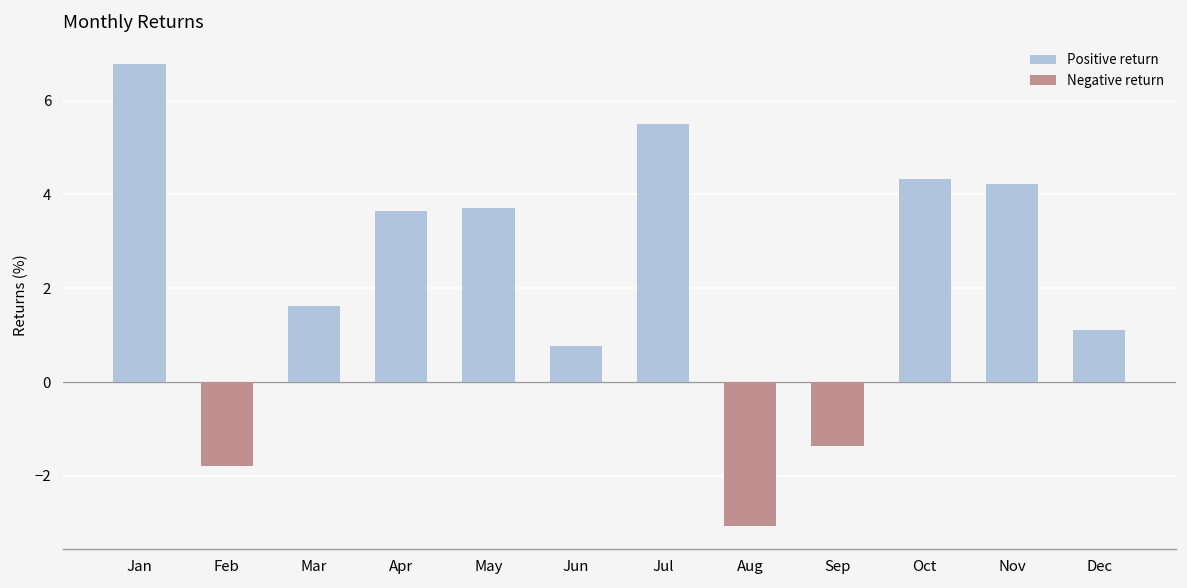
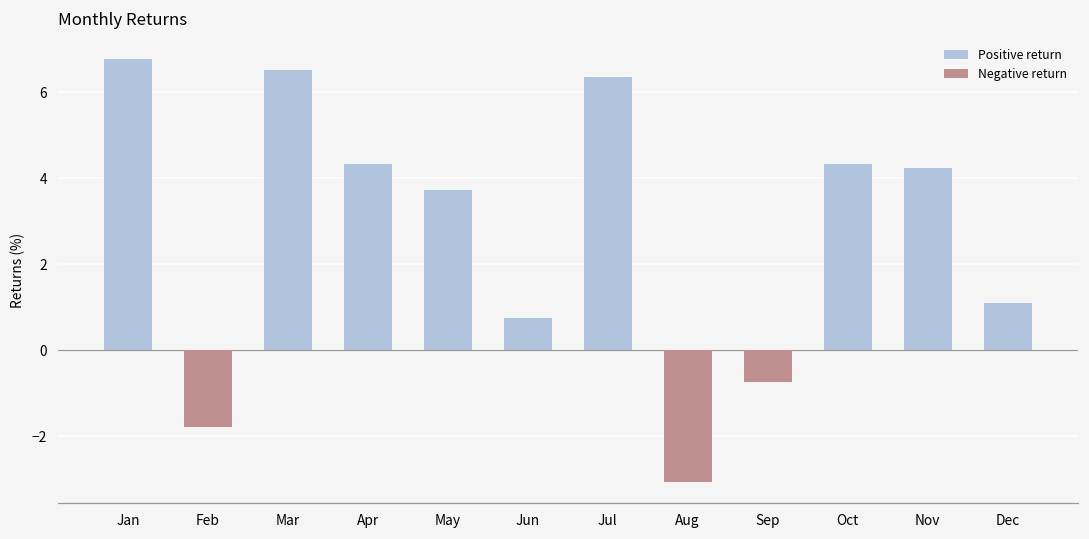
  {
    "Positive return": {
      "Jan": 6.8,
-     "Mar": 1.6,
-     "Apr": 3.6,
+     "Mar": 6.5,
+     "Apr": 4.3,
      "May": 3.7,
      "Jun": 0.8,
-     "Jul": 5.5,
+     "Jul": 6.4,
      "Oct": 4.3,
      "Nov": 4.2,
      "Dec": 1.1
    },
    "Negative return": {
      "Feb": -1.8,
      "Aug": -3.1,
-     "Sep": -1.4
+     "Sep": -0.7
    }
  }
